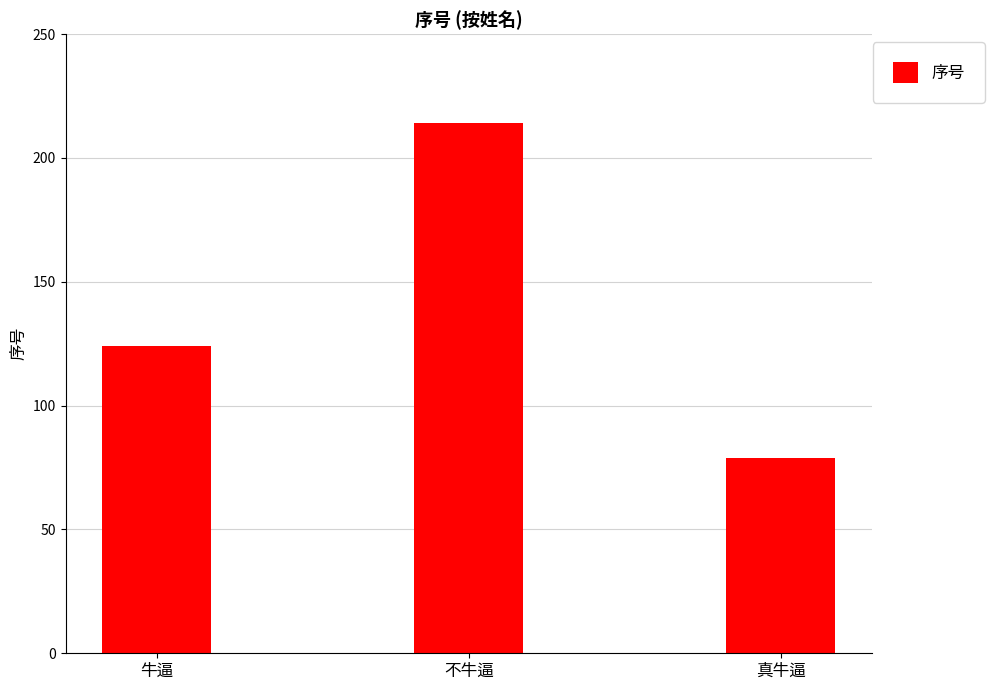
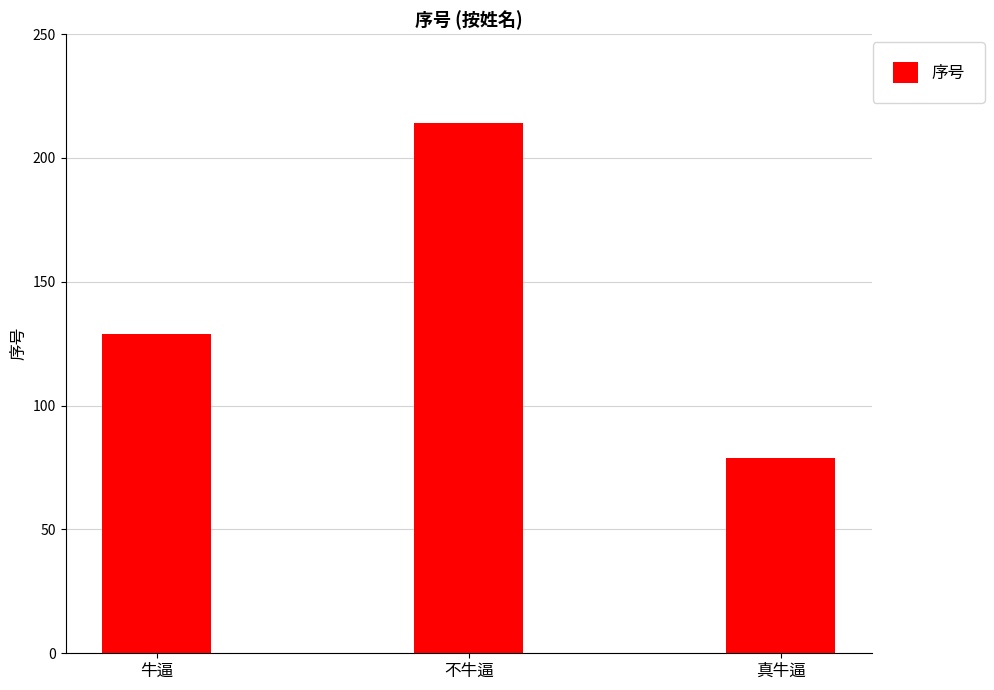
  {
-   "牛逼": 124,
+   "牛逼": 129,
    "不牛逼": 214,
    "真牛逼": 79
  }
